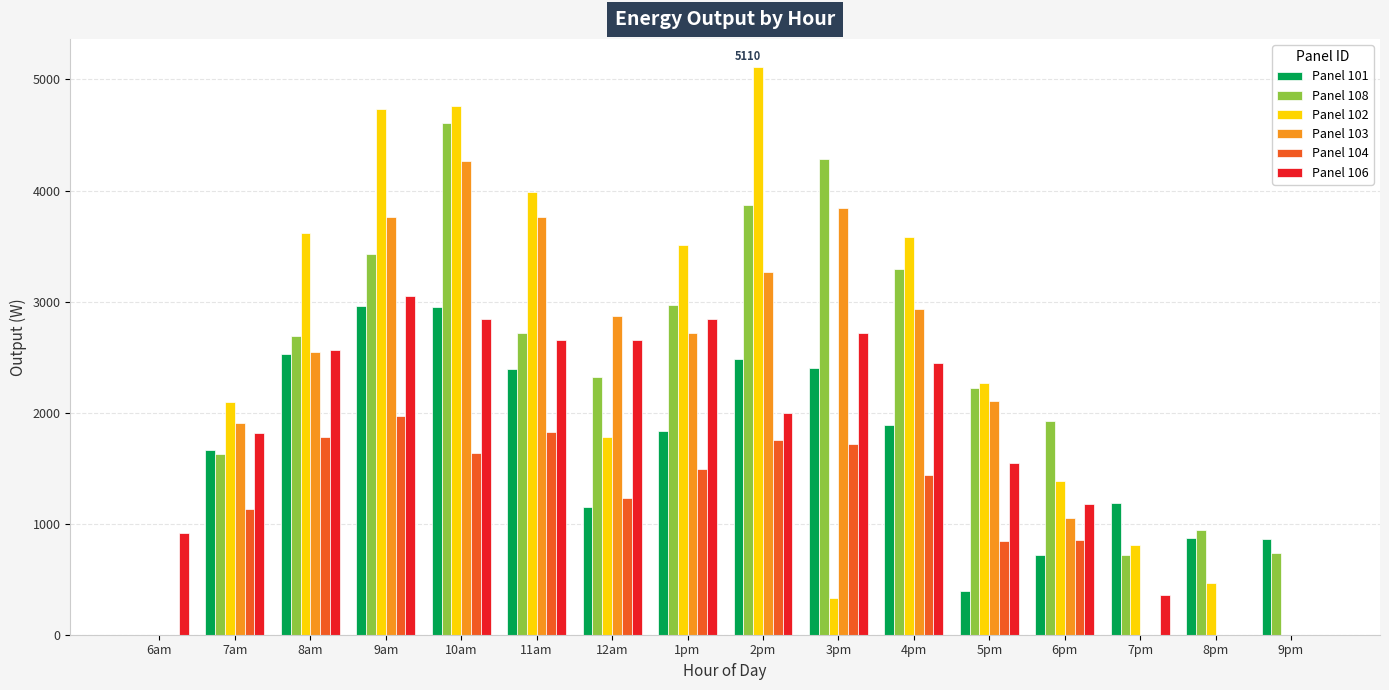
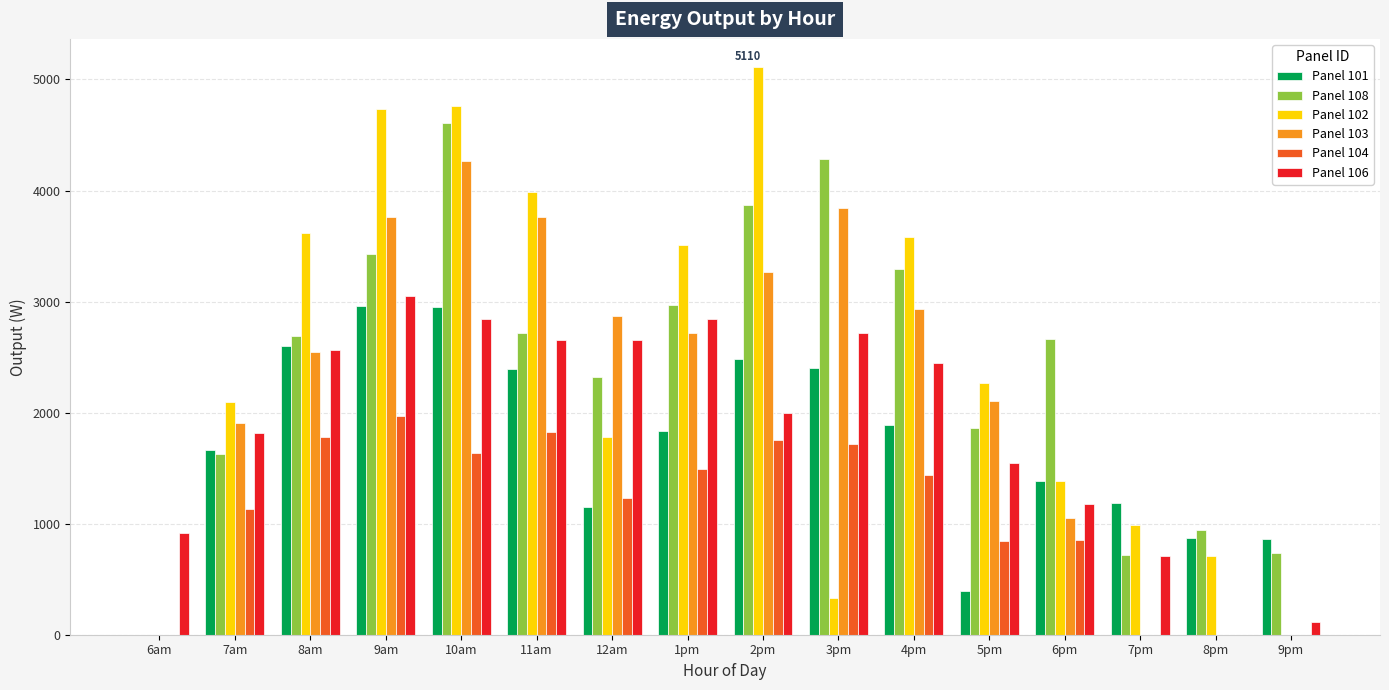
  {
    "Panel 101": {
      "6am": 0,
      "7am": 1670,
-     "8am": 2520,
+     "8am": 2600,
      "9am": 2960,
      "10am": 2950,
      "11am": 2390,
      "12am": 1150,
      "1pm": 1830,
      "2pm": 2480,
      "3pm": 2400,
      "4pm": 1890,
      "5pm": 390,
-     "6pm": 720,
+     "6pm": 1390,
      "7pm": 1180,
      "8pm": 870,
      "9pm": 860
    },
    "Panel 108": {
      "6am": 0,
      "7am": 1630,
      "8am": 2690,
      "9am": 3430,
      "10am": 4610,
      "11am": 2720,
      "12am": 2320,
      "1pm": 2970,
      "2pm": 3870,
      "3pm": 4280,
      "4pm": 3290,
-     "5pm": 2220,
-     "6pm": 1920,
+     "5pm": 1870,
+     "6pm": 2670,
      "7pm": 720,
      "8pm": 940,
      "9pm": 730
    },
    "Panel 102": {
      "6am": 0,
      "7am": 2100,
      "8am": 3620,
      "9am": 4730,
      "10am": 4760,
      "11am": 3990,
      "12am": 1780,
      "1pm": 3510,
      "3pm": 330,
      "4pm": 3580,
      "5pm": 2270,
      "6pm": 1380,
-     "7pm": 810,
-     "8pm": 470,
+     "7pm": 990,
+     "8pm": 710,
      "9pm": 0
    },
    "Panel 106": {
      "6am": 910,
      "7am": 1820,
      "8am": 2560,
      "9am": 3050,
      "10am": 2840,
      "11am": 2650,
      "12am": 2660,
      "1pm": 2840,
      "2pm": 2000,
      "3pm": 2720,
      "4pm": 2440,
      "5pm": 1550,
      "6pm": 1180,
-     "7pm": 360,
+     "7pm": 710,
      "8pm": 0,
-     "9pm": 0
+     "9pm": 110
    }
  }
